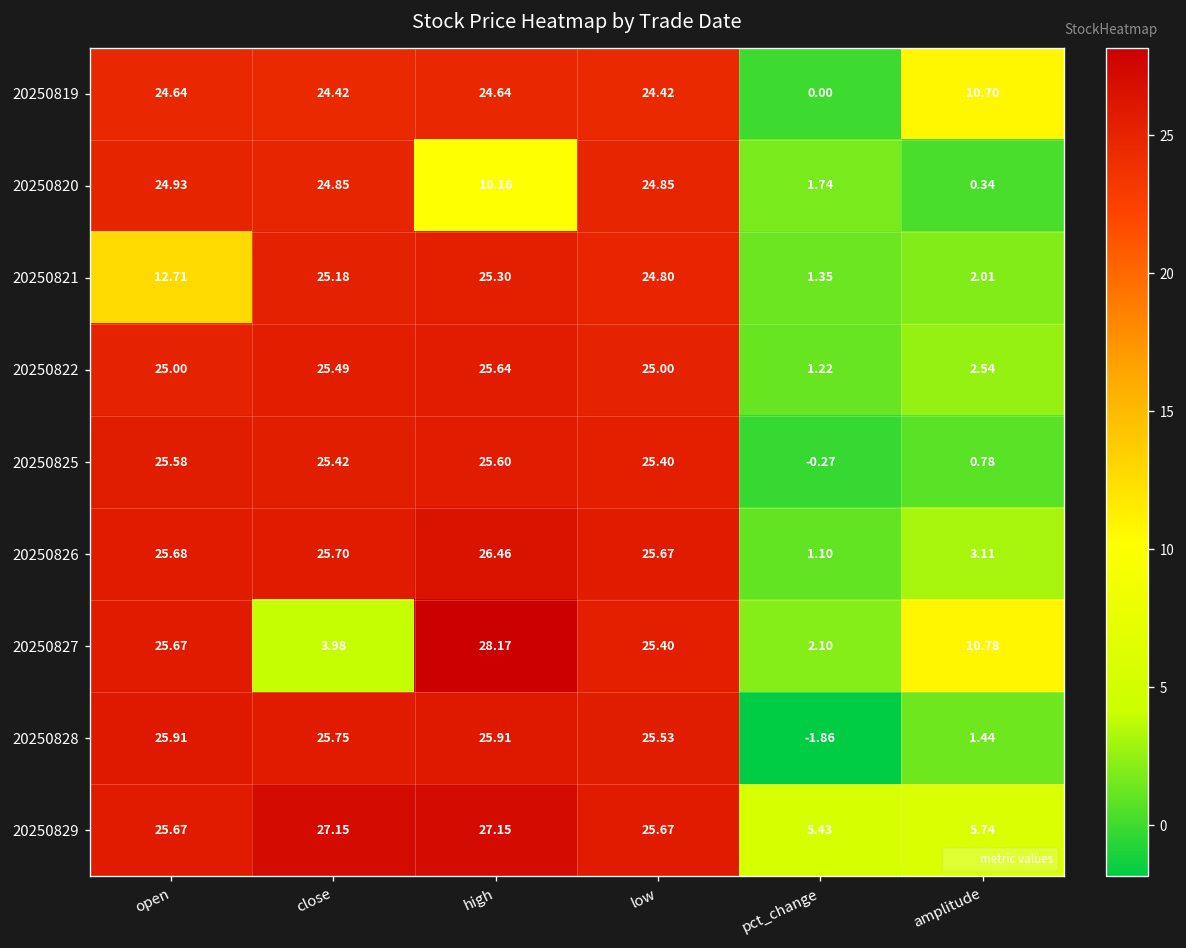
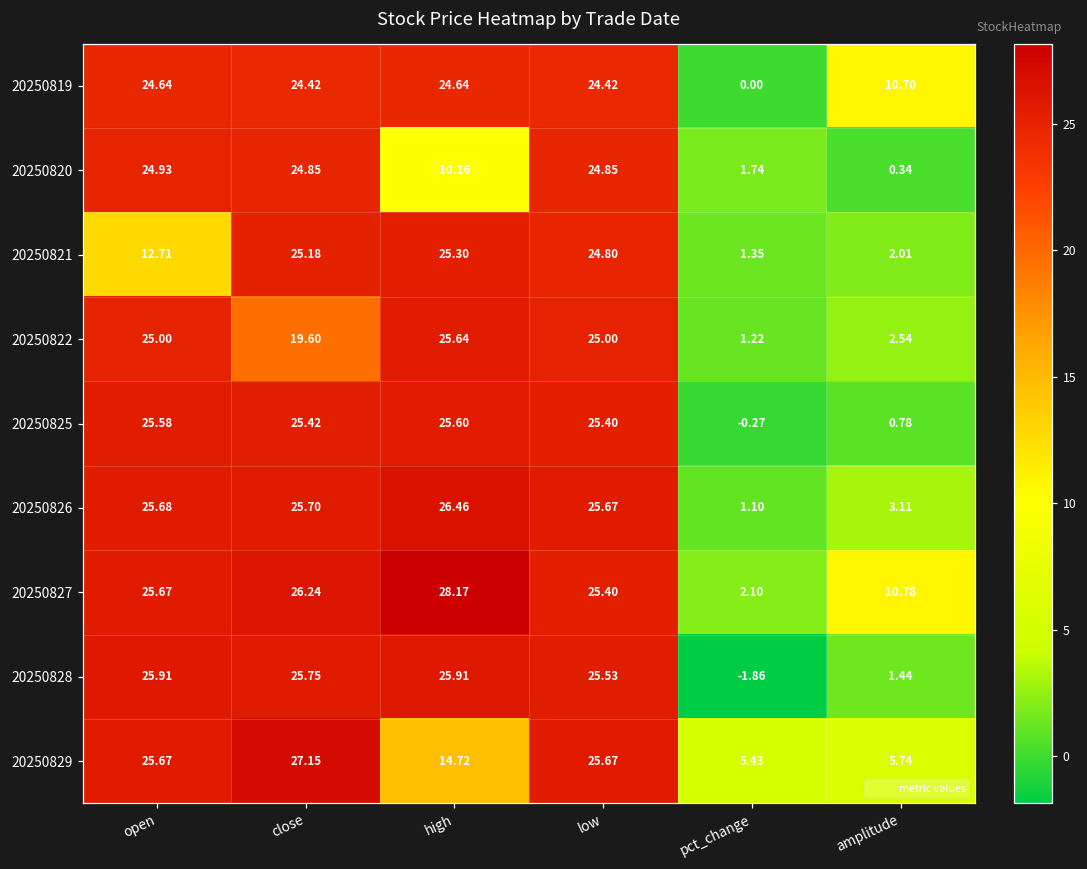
  {
    "20250819": {
      "open": 24.64,
      "close": 24.42,
      "high": 24.64,
      "low": 24.42,
      "pct_change": 0.00,
      "amplitude": 10.70
    },
    "20250820": {
      "open": 24.93,
      "close": 24.85,
      "high": 10.16,
      "low": 24.85,
      "pct_change": 1.74,
      "amplitude": 0.34
    },
    "20250821": {
      "open": 12.71,
      "close": 25.18,
      "high": 25.30,
      "low": 24.80,
      "pct_change": 1.35,
      "amplitude": 2.01
    },
    "20250822": {
      "open": 25.00,
-     "close": 25.49,
+     "close": 19.60,
      "high": 25.64,
      "low": 25.00,
      "pct_change": 1.22,
      "amplitude": 2.54
    },
    "20250825": {
      "open": 25.58,
      "close": 25.42,
      "high": 25.60,
      "low": 25.40,
      "pct_change": -0.27,
      "amplitude": 0.78
    },
    "20250826": {
      "open": 25.68,
      "close": 25.70,
      "high": 26.46,
      "low": 25.67,
      "pct_change": 1.10,
      "amplitude": 3.11
    },
    "20250827": {
      "open": 25.67,
-     "close": 3.98,
+     "close": 26.24,
      "high": 28.17,
      "low": 25.40,
      "pct_change": 2.10,
      "amplitude": 10.78
    },
    "20250828": {
      "open": 25.91,
      "close": 25.75,
      "high": 25.91,
      "low": 25.53,
      "pct_change": -1.86,
      "amplitude": 1.44
    },
    "20250829": {
      "open": 25.67,
      "close": 27.15,
-     "high": 27.15,
+     "high": 14.72,
      "low": 25.67,
      "pct_change": 5.43,
      "amplitude": 5.74
    }
  }
